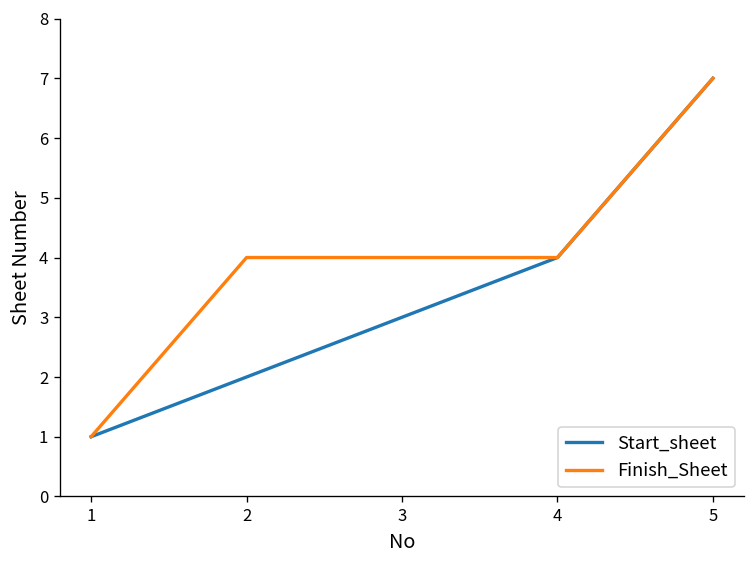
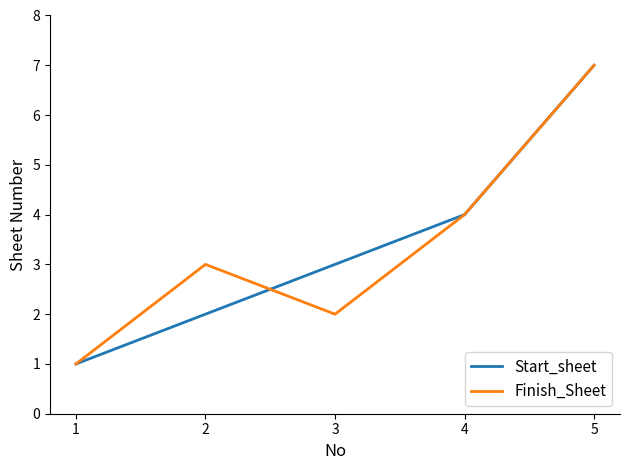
  {
    "Start_sheet": {
      "2": 2,
      "3": 3
    },
    "Finish_Sheet": {
-     "2": 4,
-     "3": 4
+     "2": 3,
+     "3": 2
    }
  }
